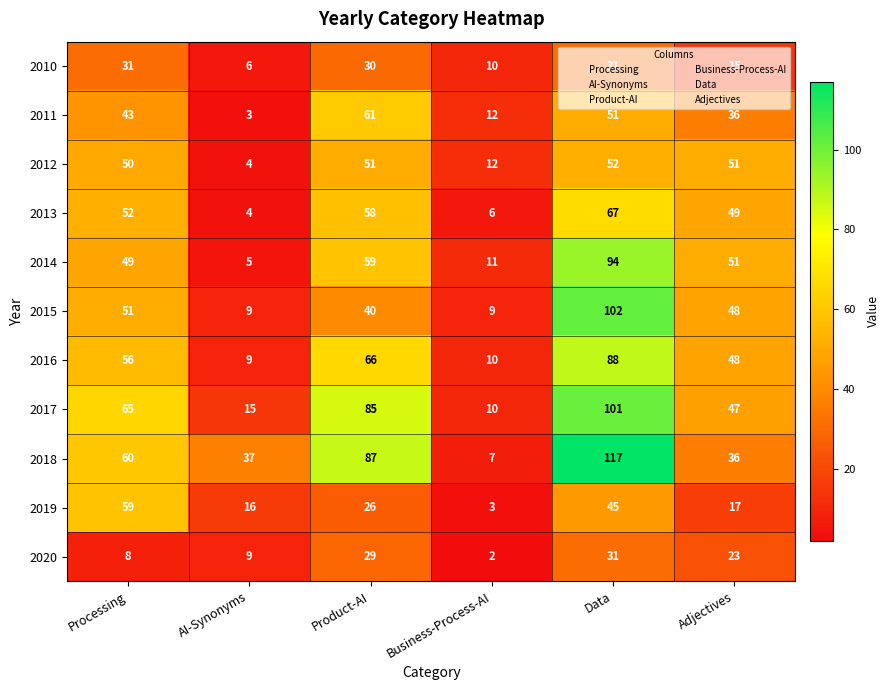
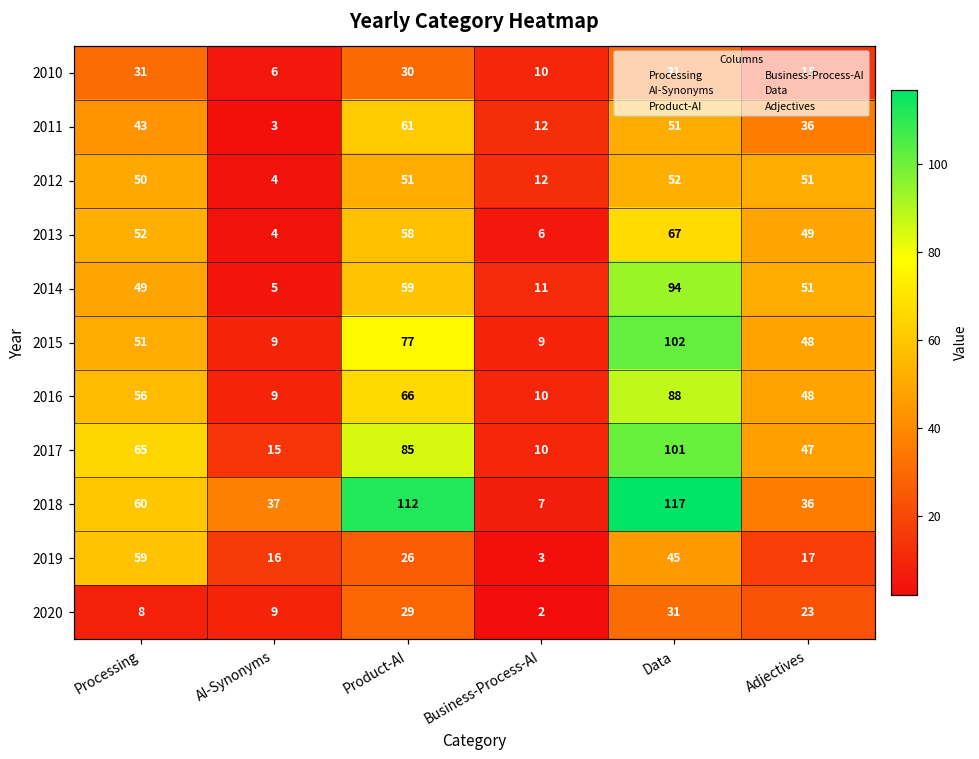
  {
    "2010": {
      "Processing": 31,
      "AI-Synonyms": 6,
      "Product-AI": 30,
      "Business-Process-AI": 10
    },
    "2011": {
      "Processing": 43,
      "AI-Synonyms": 3,
      "Product-AI": 61,
      "Business-Process-AI": 12
    },
    "2012": {
      "Processing": 50,
      "AI-Synonyms": 4,
      "Product-AI": 51,
      "Business-Process-AI": 12,
      "Data": 52,
      "Adjectives": 51
    },
    "2013": {
      "Processing": 52,
      "AI-Synonyms": 4,
      "Product-AI": 58,
      "Business-Process-AI": 6,
      "Data": 67,
      "Adjectives": 49
    },
    "2014": {
      "Processing": 49,
      "AI-Synonyms": 5,
      "Product-AI": 59,
      "Business-Process-AI": 11,
      "Data": 94,
      "Adjectives": 51
    },
    "2015": {
      "Processing": 51,
      "AI-Synonyms": 9,
-     "Product-AI": 40,
+     "Product-AI": 77,
      "Business-Process-AI": 9,
      "Data": 102,
      "Adjectives": 48
    },
    "2016": {
      "Processing": 56,
      "AI-Synonyms": 9,
      "Product-AI": 66,
      "Business-Process-AI": 10,
      "Data": 88,
      "Adjectives": 48
    },
    "2017": {
      "Processing": 65,
      "AI-Synonyms": 15,
      "Product-AI": 85,
      "Business-Process-AI": 10,
      "Data": 101,
      "Adjectives": 47
    },
    "2018": {
      "Processing": 60,
      "AI-Synonyms": 37,
-     "Product-AI": 87,
+     "Product-AI": 112,
      "Business-Process-AI": 7,
      "Data": 117,
      "Adjectives": 36
    },
    "2019": {
      "Processing": 59,
      "AI-Synonyms": 16,
      "Product-AI": 26,
      "Business-Process-AI": 3,
      "Data": 45,
      "Adjectives": 17
    },
    "2020": {
      "Processing": 8,
      "AI-Synonyms": 9,
      "Product-AI": 29,
      "Business-Process-AI": 2,
      "Data": 31,
      "Adjectives": 23
    }
  }
